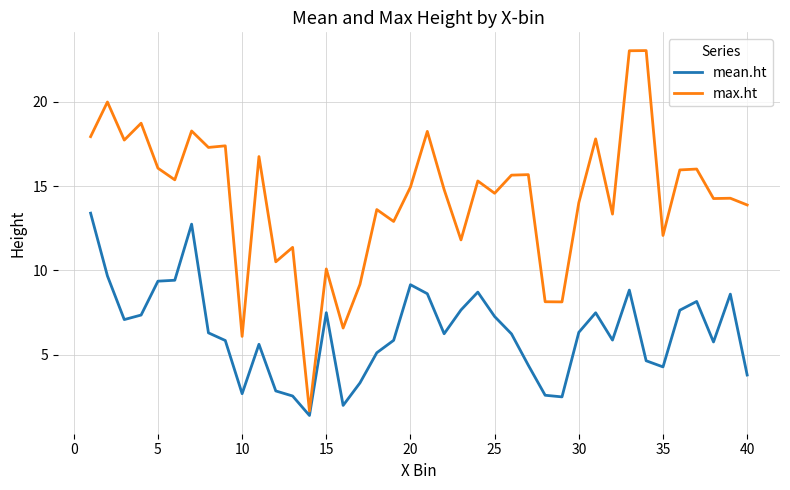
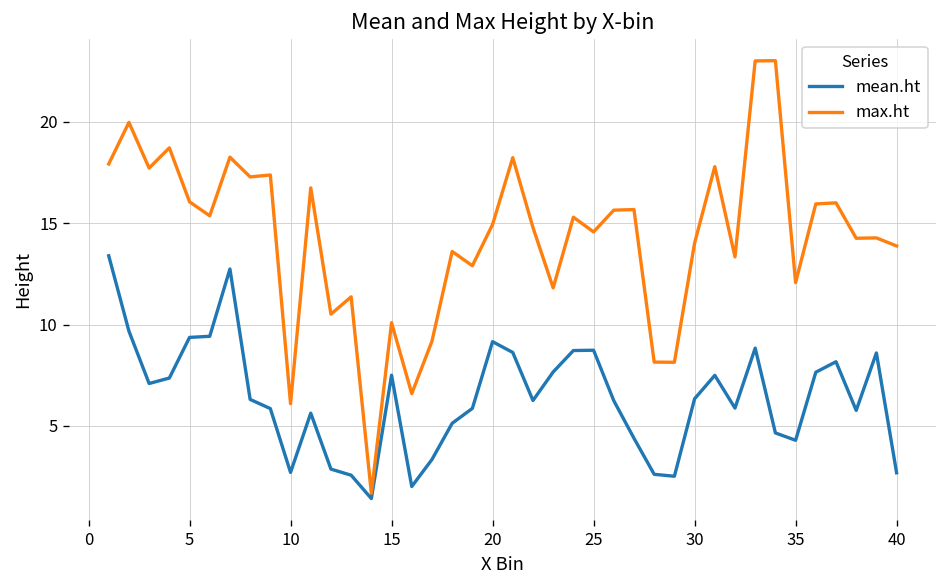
  {
    "mean.ht": {
      "5": 9.4,
      "10": 2.7,
      "15": 7.5,
      "20": 9.2,
-     "25": 7.3,
+     "25": 8.7,
      "30": 6.3,
      "35": 4.3,
-     "40": 3.8
+     "40": 2.7
    },
    "max.ht": {
      "5": 16.1,
      "10": 6.1,
      "15": 10.1,
      "20": 14.9,
      "25": 14.6,
      "30": 14.0,
      "35": 12.1,
      "40": 13.9
    }
  }
